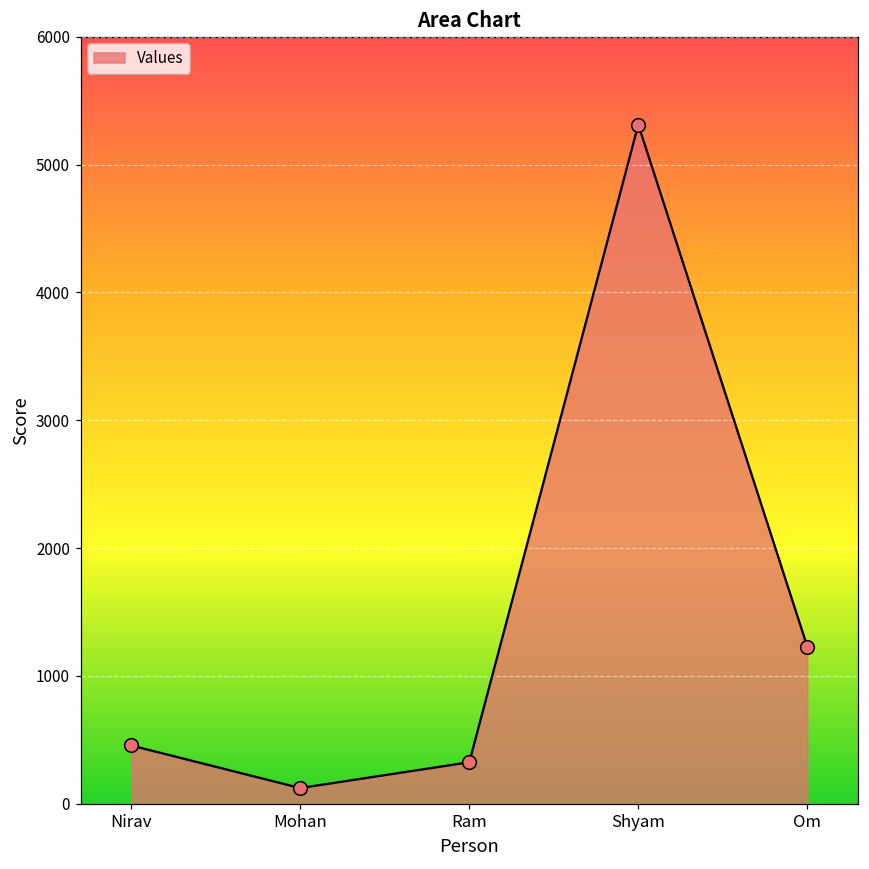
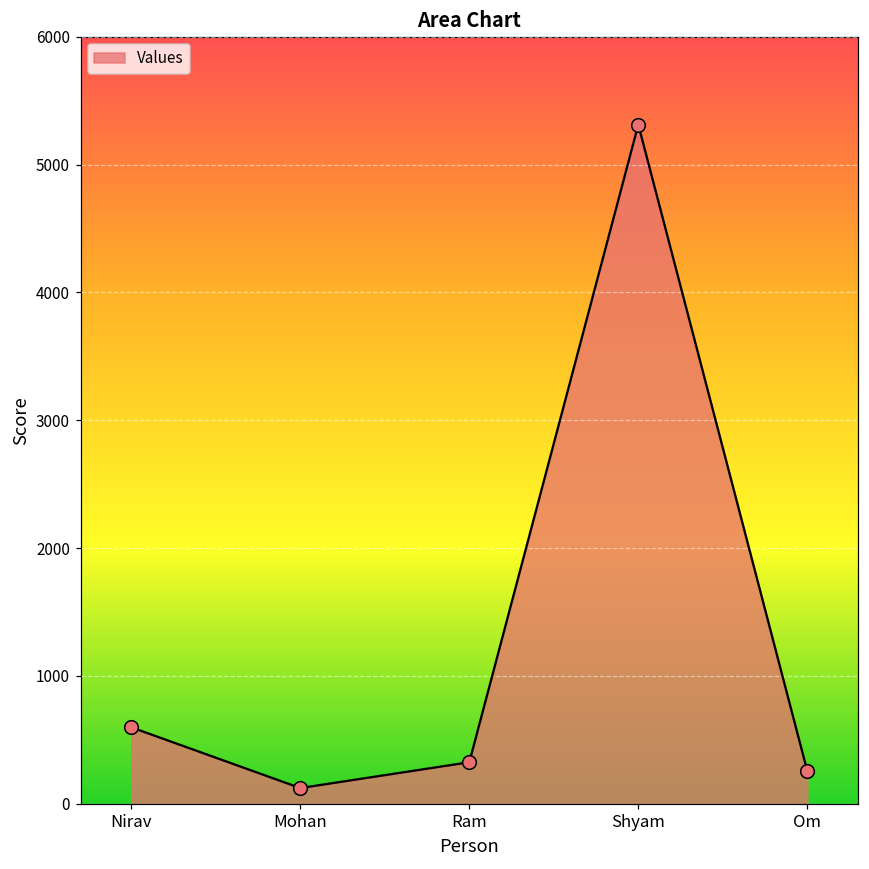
  {
-   "Nirav": 460,
+   "Nirav": 600,
    "Mohan": 120,
    "Ram": 330,
    "Shyam": 5310,
-   "Om": 1230
+   "Om": 260
  }
